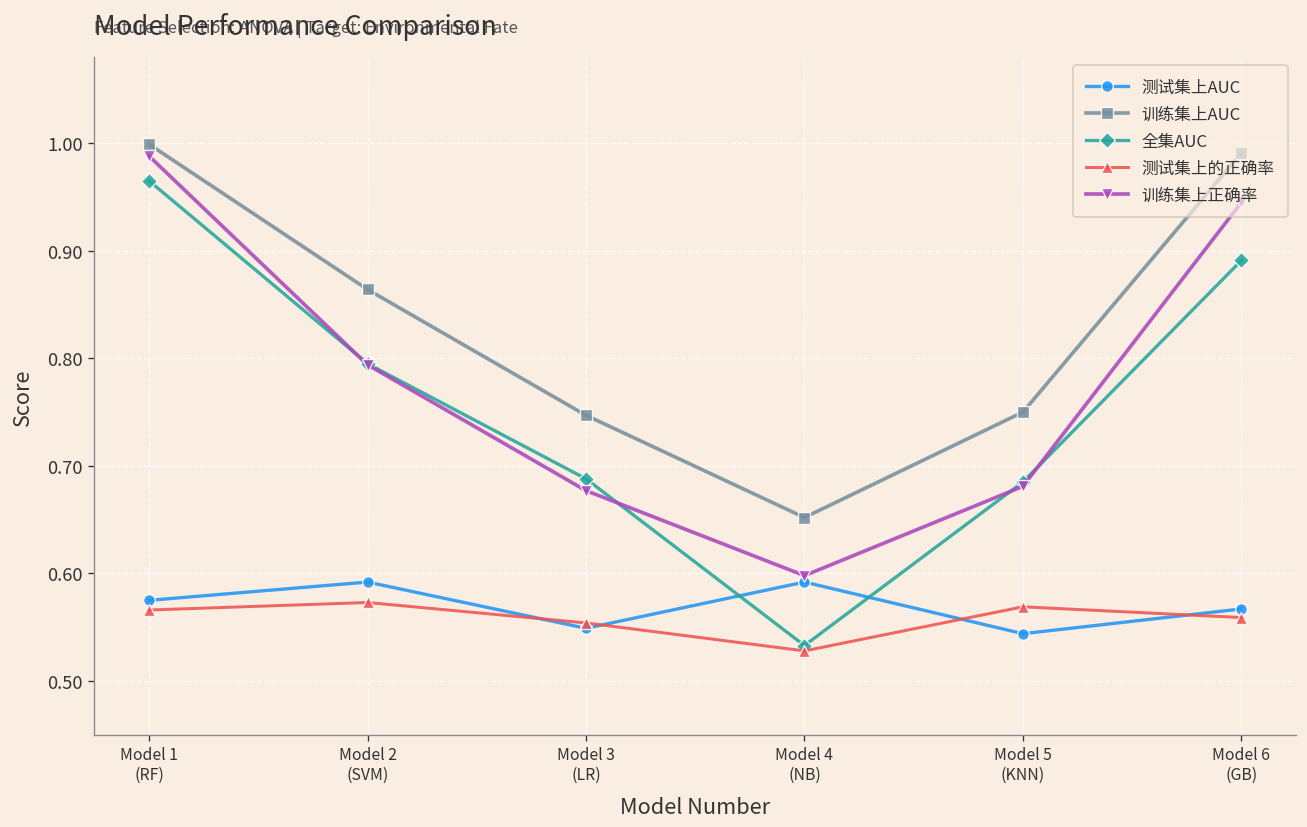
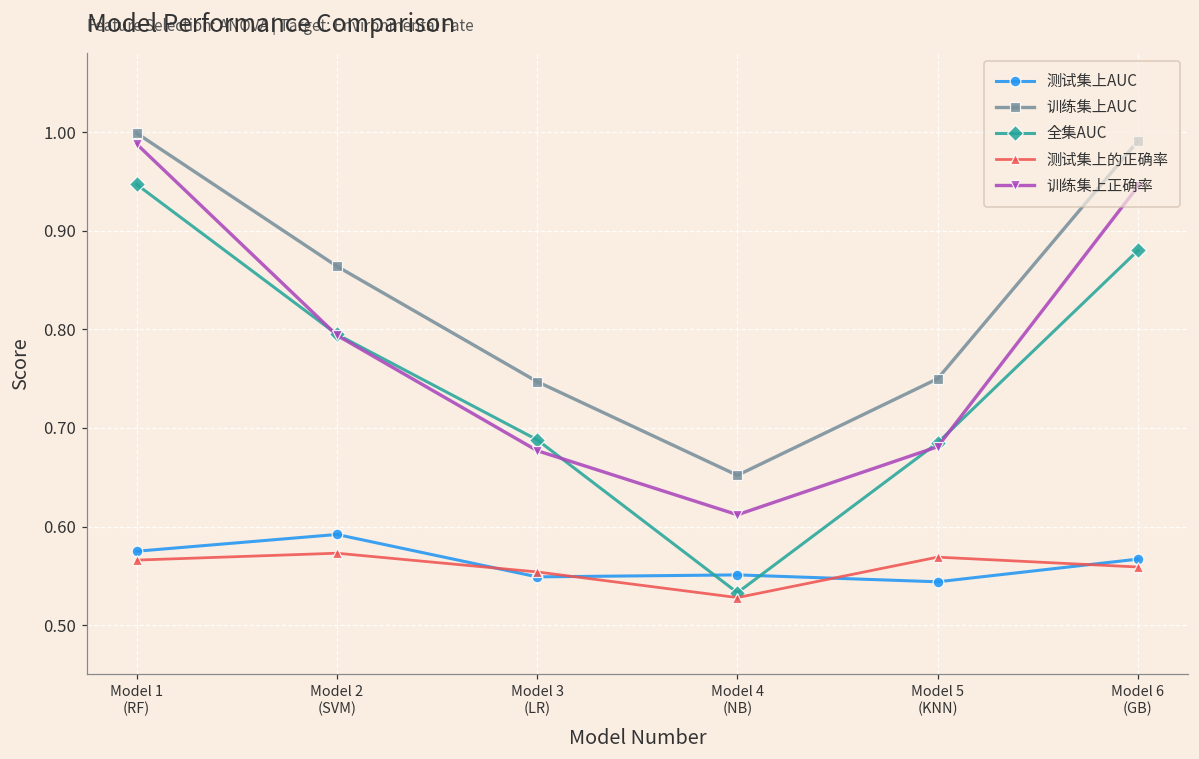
  {
    "测试集上AUC": {
      "Model 1 (RF)": 0.58,
      "Model 2 (SVM)": 0.59,
      "Model 3 (LR)": 0.55,
-     "Model 4 (NB)": 0.59,
+     "Model 4 (NB)": 0.55,
      "Model 5 (KNN)": 0.54,
      "Model 6 (GB)": 0.57
    },
    "训练集上AUC": {
      "Model 1 (RF)": 1.00,
      "Model 2 (SVM)": 0.86,
      "Model 3 (LR)": 0.75,
      "Model 4 (NB)": 0.65,
      "Model 5 (KNN)": 0.75
    },
    "全集AUC": {
-     "Model 1 (RF)": 0.97,
+     "Model 1 (RF)": 0.95,
      "Model 3 (LR)": 0.69,
      "Model 4 (NB)": 0.53,
      "Model 5 (KNN)": 0.69,
-     "Model 6 (GB)": 0.89
+     "Model 6 (GB)": 0.88
    },
    "测试集上的正确率": {
      "Model 1 (RF)": 0.57,
      "Model 2 (SVM)": 0.57,
      "Model 3 (LR)": 0.55,
      "Model 4 (NB)": 0.53,
      "Model 5 (KNN)": 0.57,
      "Model 6 (GB)": 0.56
    },
    "训练集上正确率": {
      "Model 1 (RF)": 0.99,
      "Model 3 (LR)": 0.68,
-     "Model 4 (NB)": 0.60,
+     "Model 4 (NB)": 0.61,
      "Model 5 (KNN)": 0.68
    }
  }
